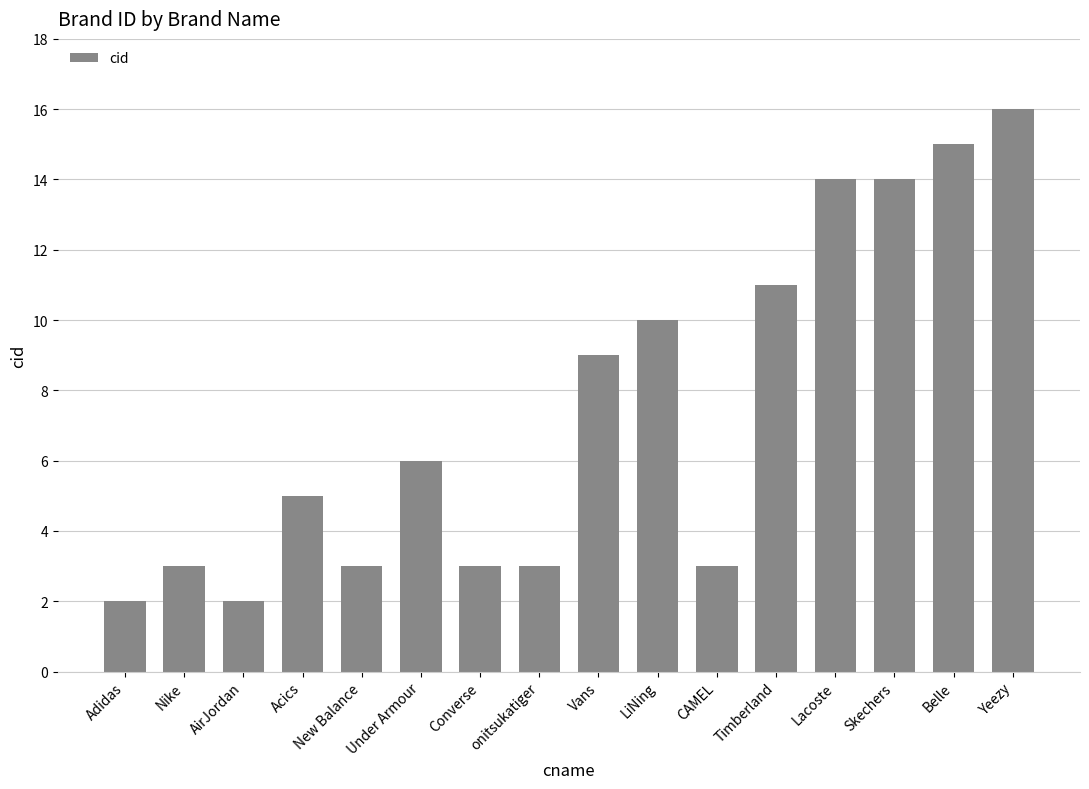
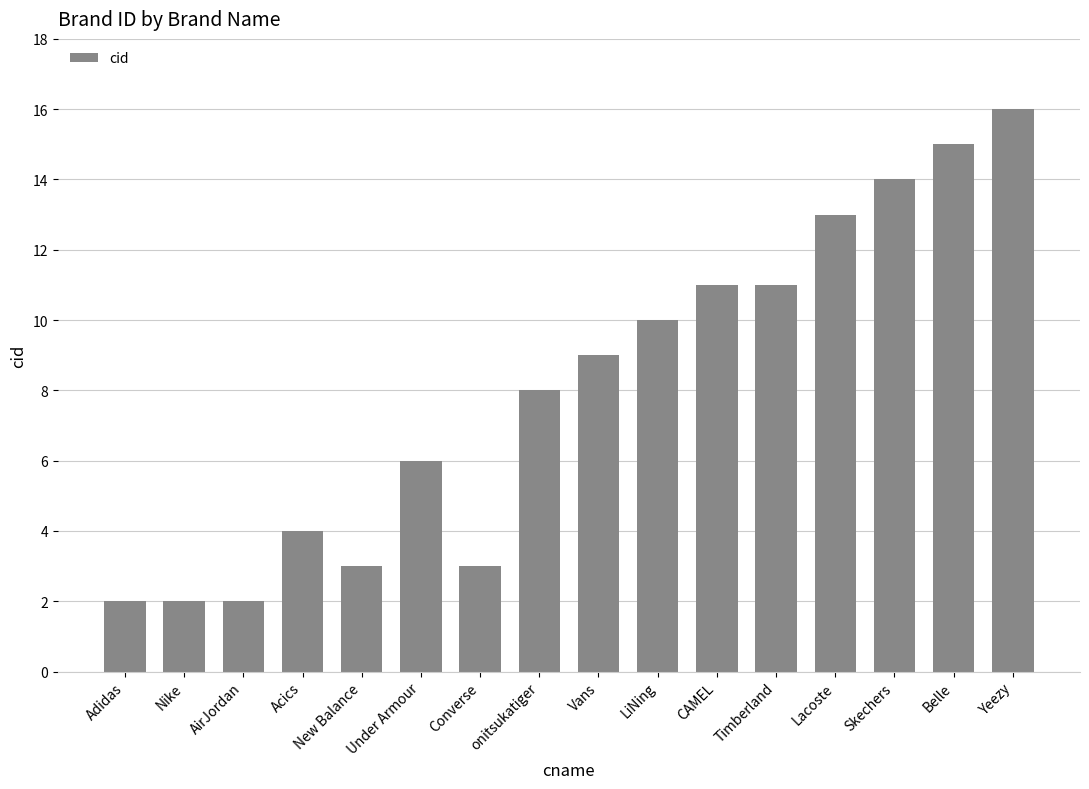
  {
    "Adidas": 2,
-   "Nike": 3,
+   "Nike": 2,
    "AirJordan": 2,
-   "Acics": 5,
+   "Acics": 4,
    "New Balance": 3,
    "Under Armour": 6,
    "Converse": 3,
-   "onitsukatiger": 3,
+   "onitsukatiger": 8,
    "Vans": 9,
    "LiNing": 10,
-   "CAMEL": 3,
+   "CAMEL": 11,
    "Timberland": 11,
-   "Lacoste": 14,
+   "Lacoste": 13,
    "Skechers": 14,
    "Belle": 15,
    "Yeezy": 16
  }
